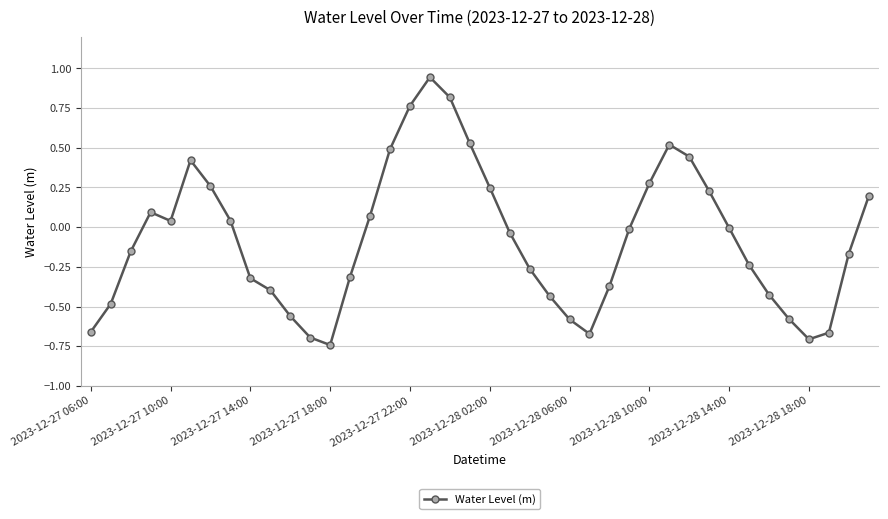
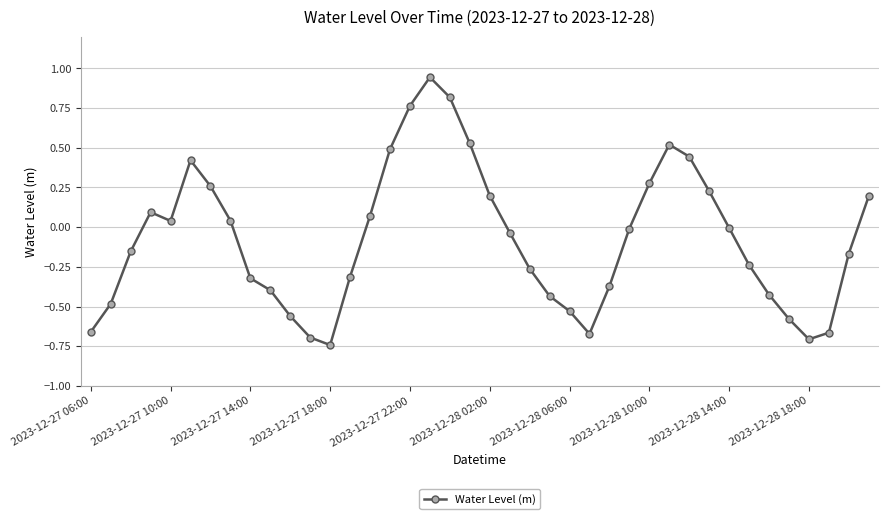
  {
    "2023-12-27 06:00": -0.66,
    "2023-12-27 10:00": 0.04,
    "2023-12-27 14:00": -0.32,
    "2023-12-27 18:00": -0.74,
    "2023-12-27 22:00": 0.76,
-   "2023-12-28 02:00": 0.25,
-   "2023-12-28 06:00": -0.58,
+   "2023-12-28 02:00": 0.20,
+   "2023-12-28 06:00": -0.53,
    "2023-12-28 10:00": 0.28,
    "2023-12-28 14:00": 0.00,
    "2023-12-28 18:00": -0.71
  }
